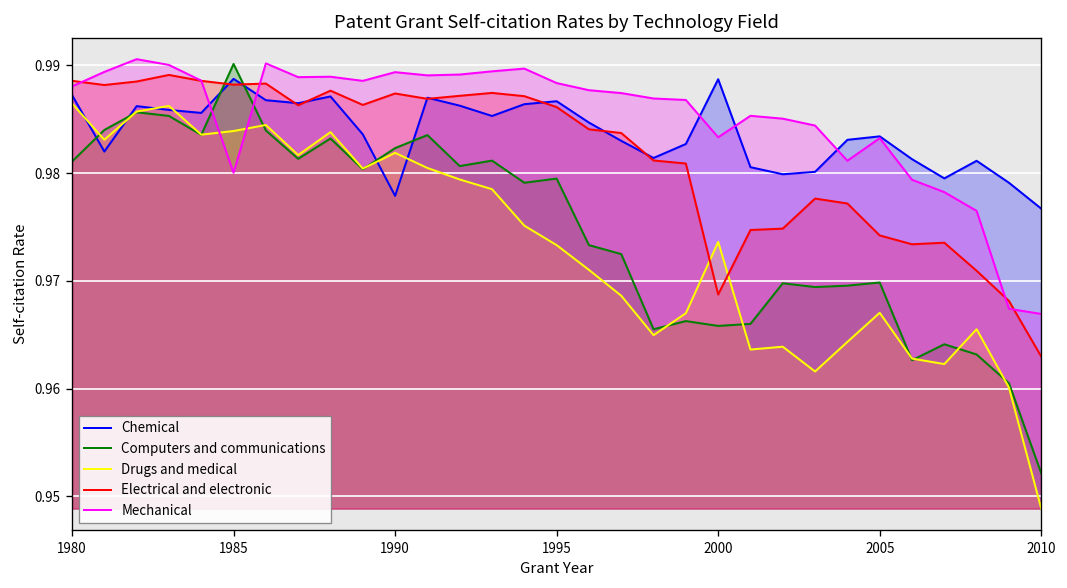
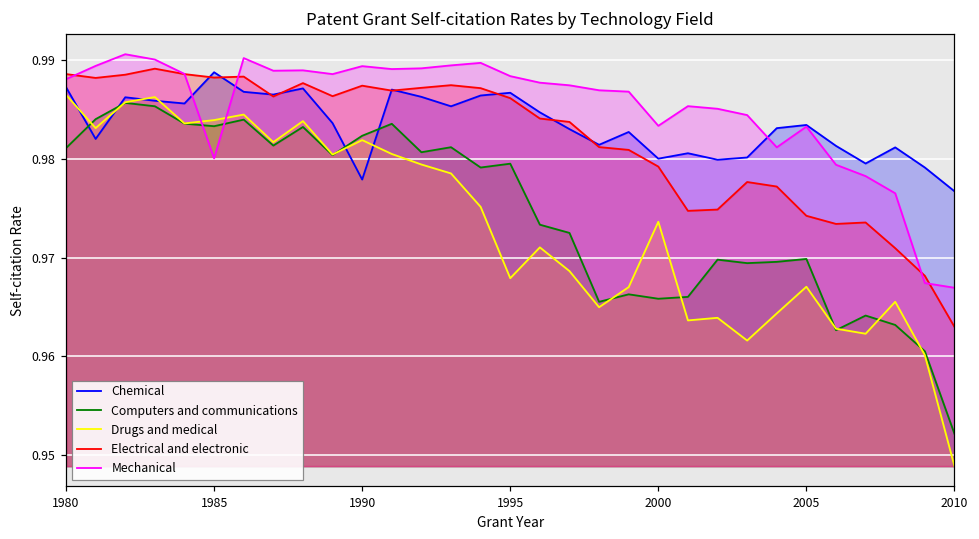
  {
    "Chemical": {
      "1980": 0.987,
      "1985": 0.989,
      "1990": 0.978,
      "1995": 0.987,
-     "2000": 0.989,
+     "2000": 0.980,
      "2010": 0.977
    },
    "Computers and communications": {
      "1980": 0.981,
-     "1985": 0.990,
+     "1985": 0.983,
      "1990": 0.982,
      "1995": 0.980,
      "2000": 0.966,
      "2005": 0.970,
      "2010": 0.952
    },
    "Drugs and medical": {
      "1980": 0.986,
      "1985": 0.984,
      "1990": 0.982,
-     "1995": 0.973,
+     "1995": 0.968,
      "2000": 0.974,
      "2005": 0.967,
      "2010": 0.949
    },
    "Electrical and electronic": {
      "1980": 0.989,
      "1985": 0.988,
      "1990": 0.987,
      "1995": 0.986,
-     "2000": 0.969,
+     "2000": 0.979,
      "2005": 0.974,
      "2010": 0.963
    },
    "Mechanical": {
      "1980": 0.988,
      "1985": 0.980,
      "1990": 0.989,
      "1995": 0.988,
      "2000": 0.983,
      "2010": 0.967
    }
  }
